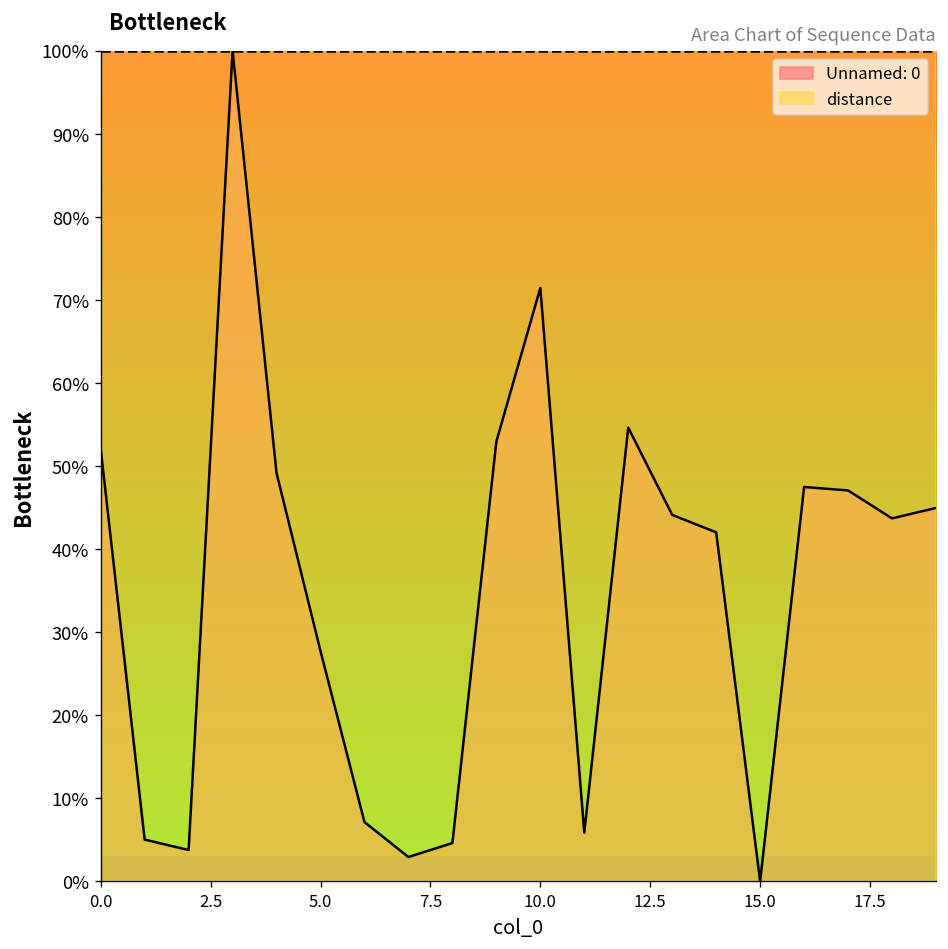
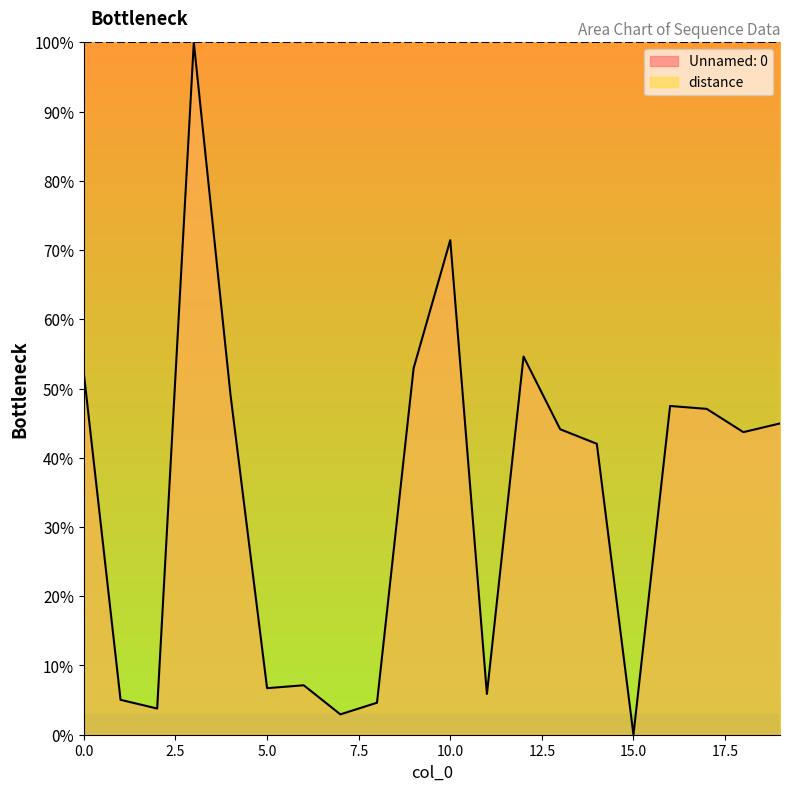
  {
    "Unnamed: 0": {
      "0.0": "52%",
-     "5.0": "28%",
+     "5.0": "7%",
      "10.0": "71%"
    },
    "distance": {
      "0.0": "100%",
      "5.0": "100%",
      "10.0": "100%",
      "15.0": "100%"
    }
  }
